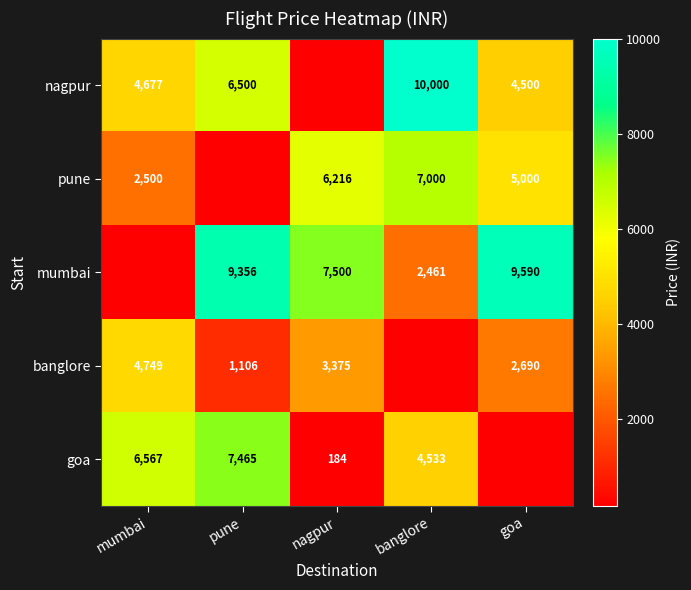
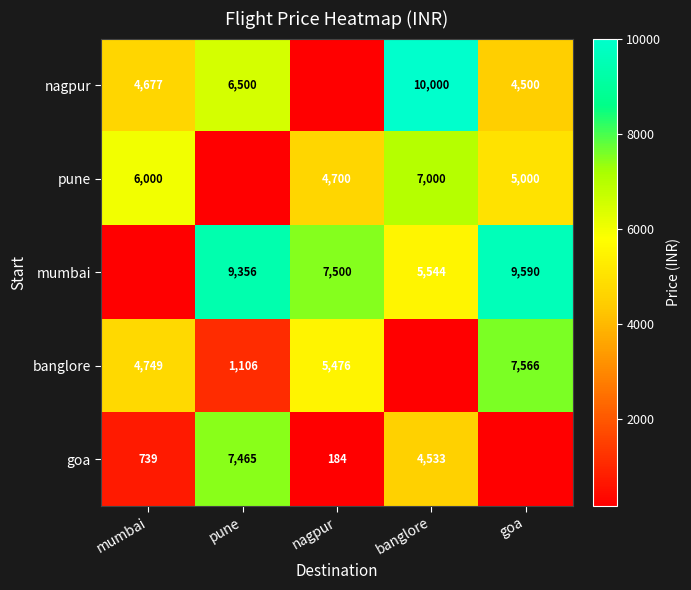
  {
    "nagpur": {
      "mumbai": "4,677",
      "pune": "6,500",
      "banglore": "10,000",
      "goa": "4,500"
    },
    "pune": {
-     "mumbai": "2,500",
-     "nagpur": "6,216",
+     "mumbai": "6,000",
+     "nagpur": "4,700",
      "banglore": "7,000",
      "goa": "5,000"
    },
    "mumbai": {
      "pune": "9,356",
      "nagpur": "7,500",
-     "banglore": "2,461",
+     "banglore": "5,544",
      "goa": "9,590"
    },
    "banglore": {
      "mumbai": "4,749",
      "pune": "1,106",
-     "nagpur": "3,375",
-     "goa": "2,690"
+     "nagpur": "5,476",
+     "goa": "7,566"
    },
    "goa": {
-     "mumbai": "6,567",
+     "mumbai": "739",
      "pune": "7,465",
      "nagpur": "184",
      "banglore": "4,533"
    }
  }
